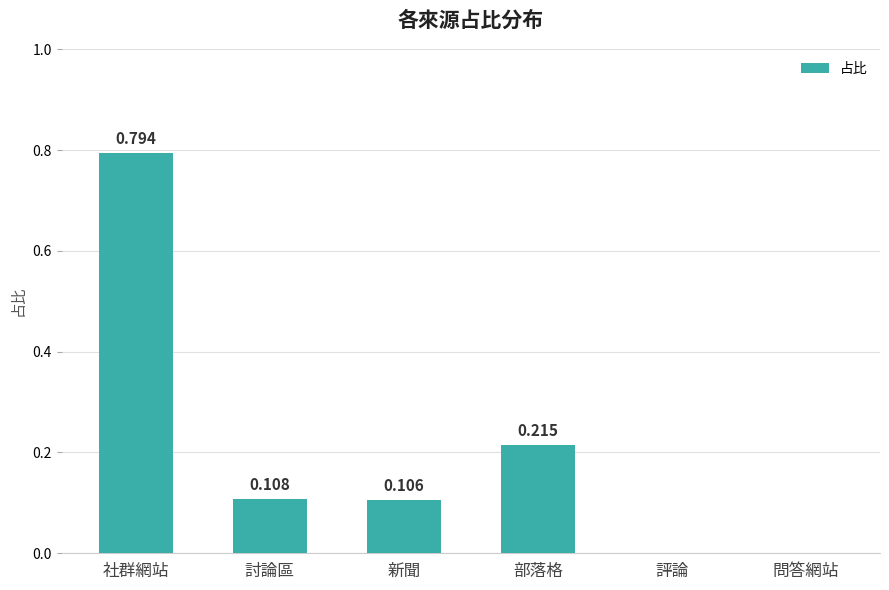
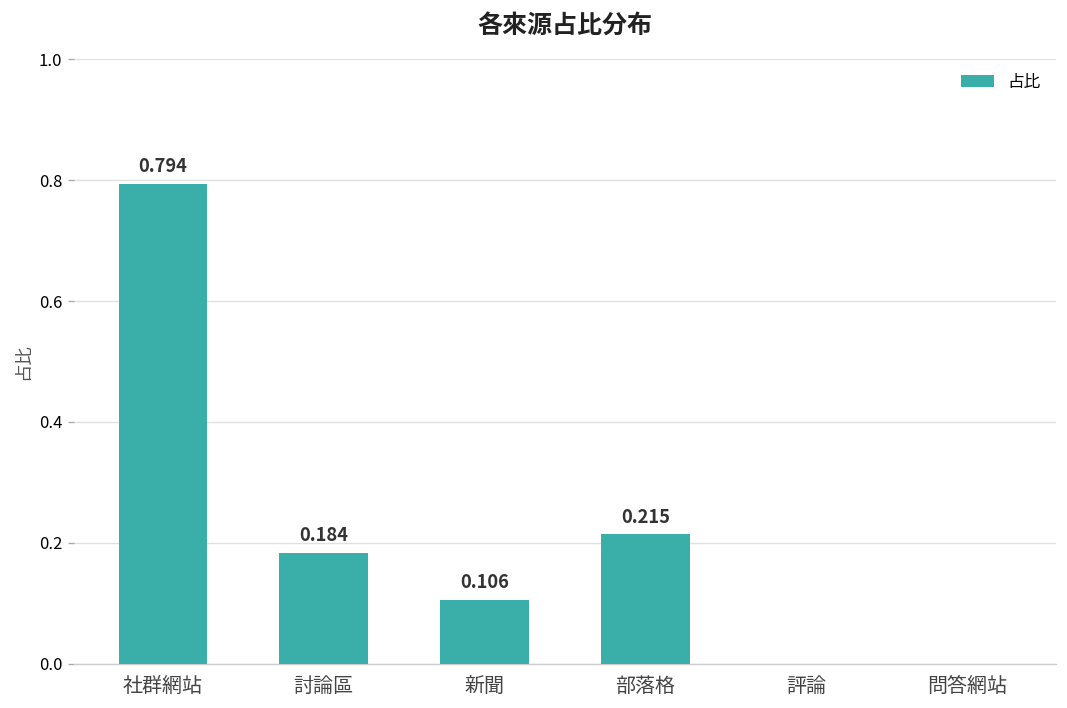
  {
    "社群網站": 0.794,
-   "討論區": 0.108,
+   "討論區": 0.184,
    "新聞": 0.106,
    "部落格": 0.215
  }
